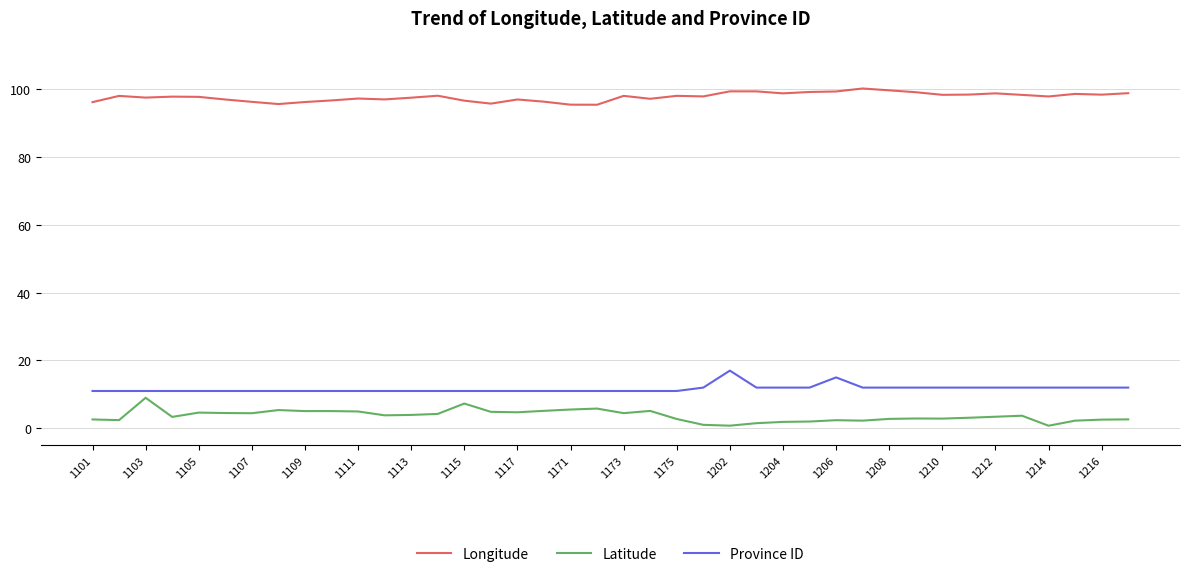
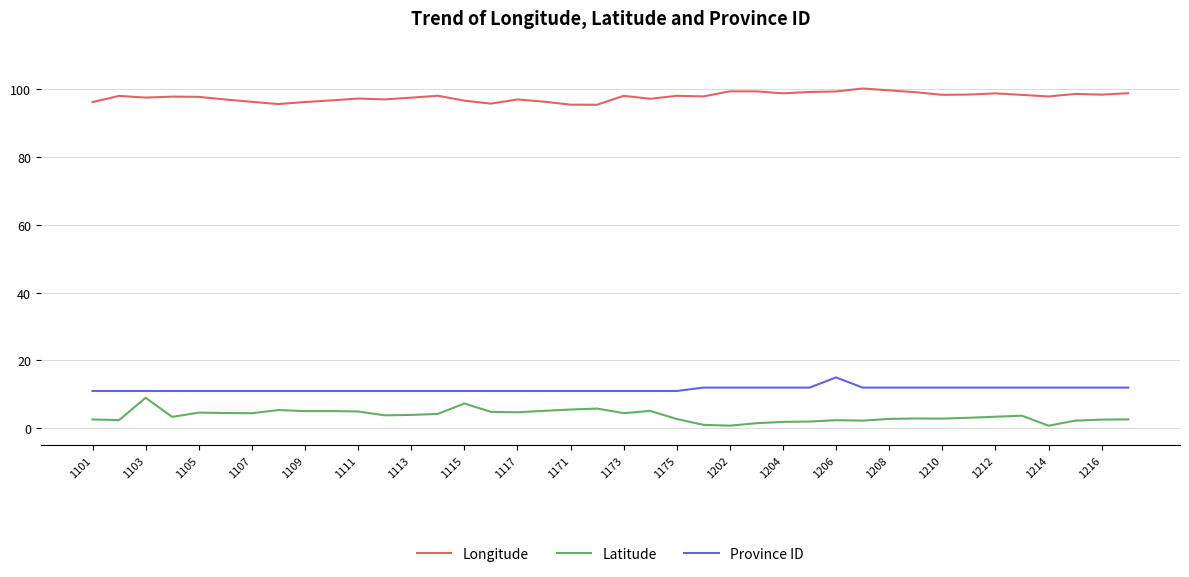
  {
    "Longitude": {
      "1101": 96,
      "1103": 97,
      "1105": 98,
      "1107": 96,
      "1109": 96,
      "1111": 97,
      "1113": 97,
      "1115": 97,
      "1117": 97,
      "1171": 95,
      "1173": 98,
      "1175": 98,
      "1202": 99,
      "1204": 99,
      "1206": 99,
      "1208": 100,
      "1210": 98,
      "1212": 99,
      "1214": 98,
      "1216": 98
    },
    "Latitude": {
      "1101": 3,
      "1103": 9,
      "1105": 5,
      "1107": 4,
      "1109": 5,
      "1111": 5,
      "1113": 4,
      "1115": 7,
      "1117": 5,
      "1171": 6,
      "1173": 4,
      "1175": 3,
      "1202": 1,
      "1204": 2,
      "1206": 2,
      "1208": 3,
      "1210": 3,
      "1212": 3,
      "1214": 1,
      "1216": 3
    },
    "Province ID": {
      "1101": 11,
      "1103": 11,
      "1105": 11,
      "1107": 11,
      "1109": 11,
      "1111": 11,
      "1113": 11,
      "1115": 11,
      "1117": 11,
      "1171": 11,
      "1173": 11,
      "1175": 11,
-     "1202": 17,
+     "1202": 12,
      "1204": 12,
      "1206": 15,
      "1208": 12,
      "1210": 12,
      "1212": 12,
      "1214": 12,
      "1216": 12
    }
  }
